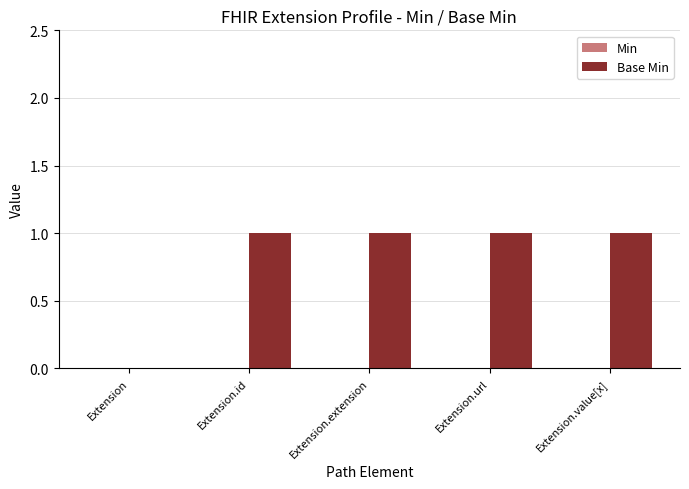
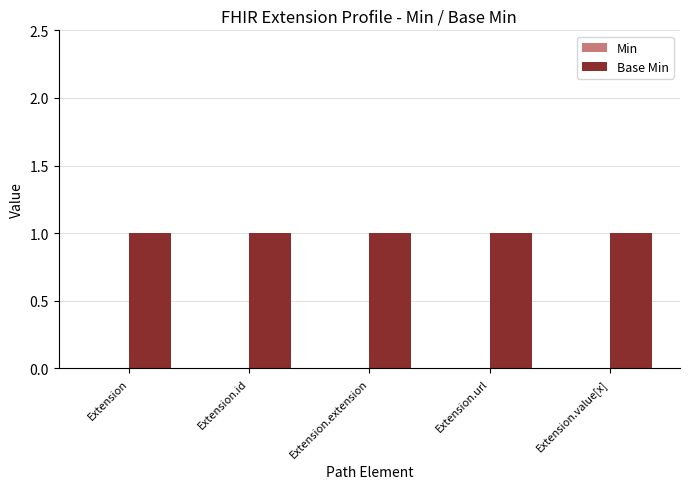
  {
    "Min": {
      "Extension": 0,
      "Extension.id": 0,
      "Extension.extension": 0,
      "Extension.url": 0,
      "Extension.value[x]": 0
    },
    "Base Min": {
-     "Extension": 0,
+     "Extension": 1,
      "Extension.id": 1,
      "Extension.extension": 1,
      "Extension.url": 1,
      "Extension.value[x]": 1
    }
  }
